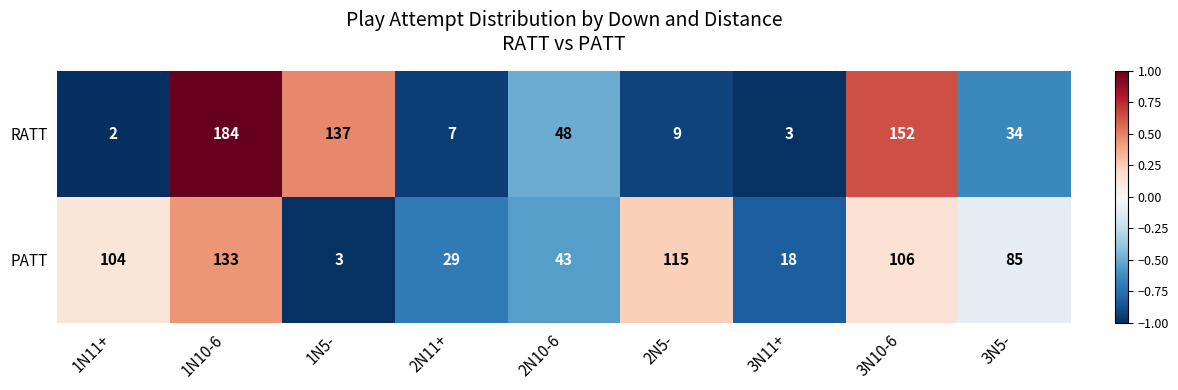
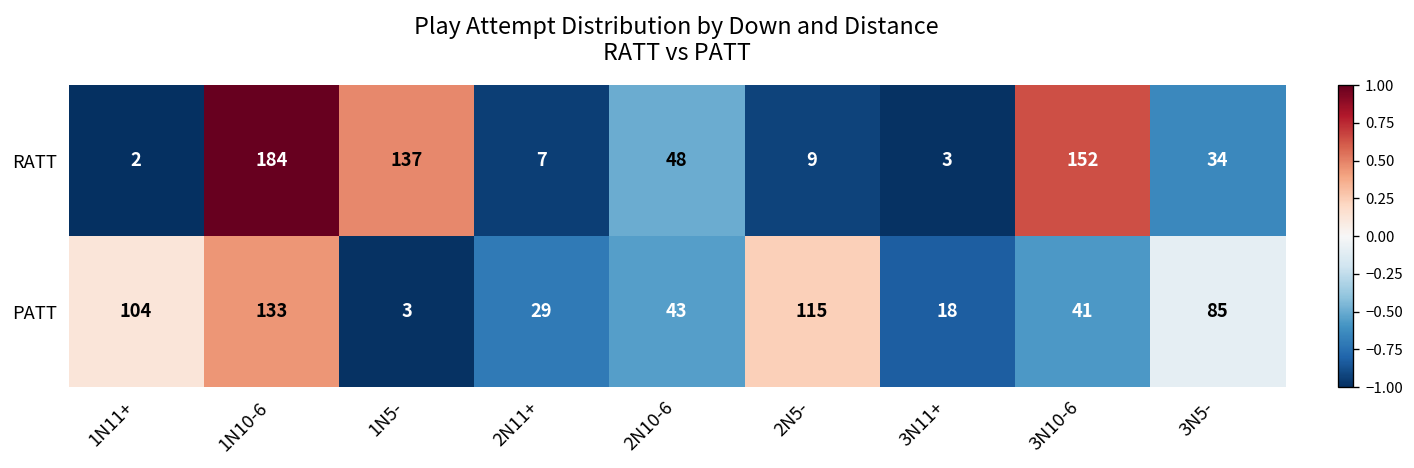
  {
    "RATT": {
      "1N11+": 2,
      "1N10-6": 184,
      "1N5-": 137,
      "2N11+": 7,
      "2N10-6": 48,
      "2N5-": 9,
      "3N11+": 3,
      "3N10-6": 152,
      "3N5-": 34
    },
    "PATT": {
      "1N11+": 104,
      "1N10-6": 133,
      "1N5-": 3,
      "2N11+": 29,
      "2N10-6": 43,
      "2N5-": 115,
      "3N11+": 18,
-     "3N10-6": 106,
+     "3N10-6": 41,
      "3N5-": 85
    }
  }
